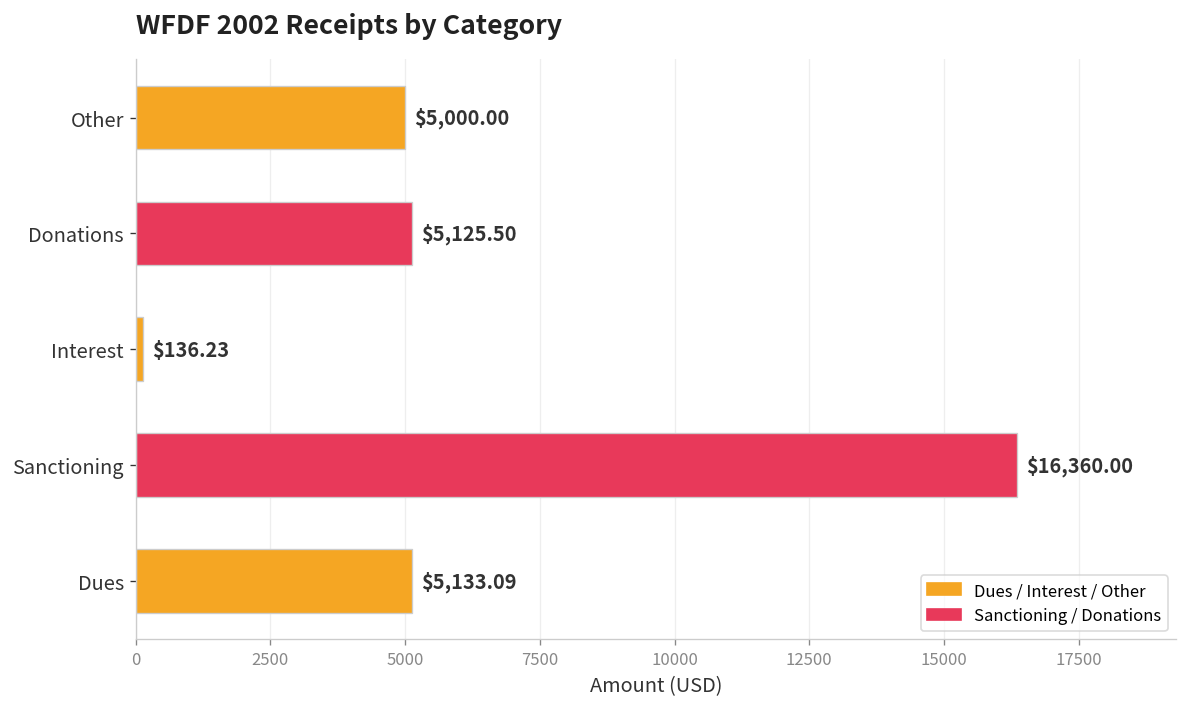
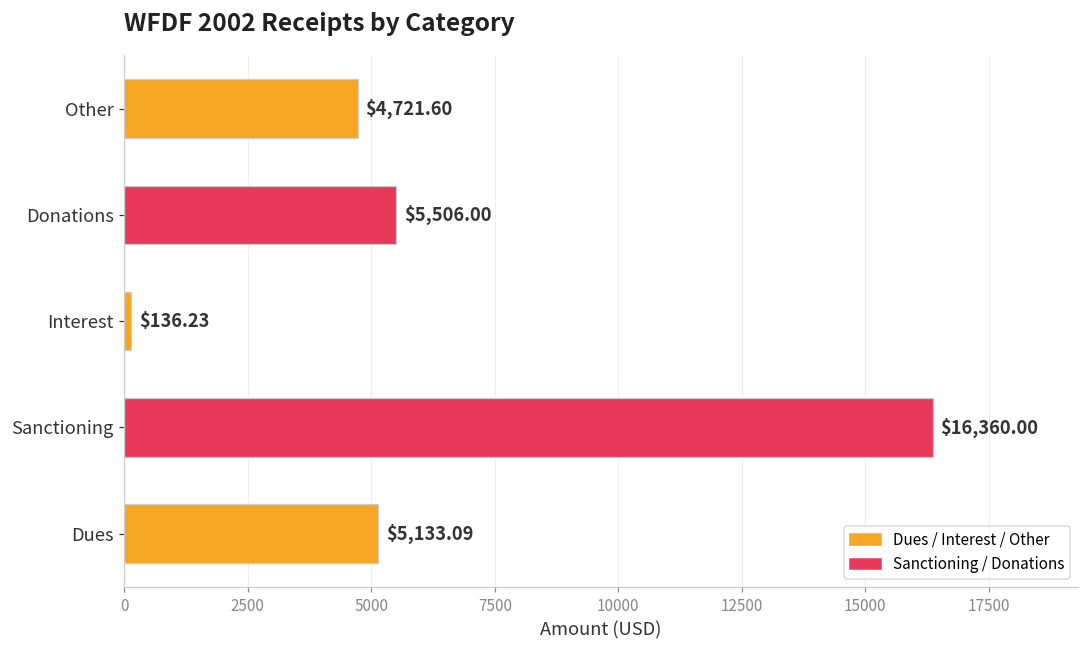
  {
-   "Other": "$5,000.00",
-   "Donations": "$5,125.50",
+   "Other": "$4,721.60",
+   "Donations": "$5,506.00",
    "Interest": "$136.23",
    "Sanctioning": "$16,360.00",
    "Dues": "$5,133.09"
  }
